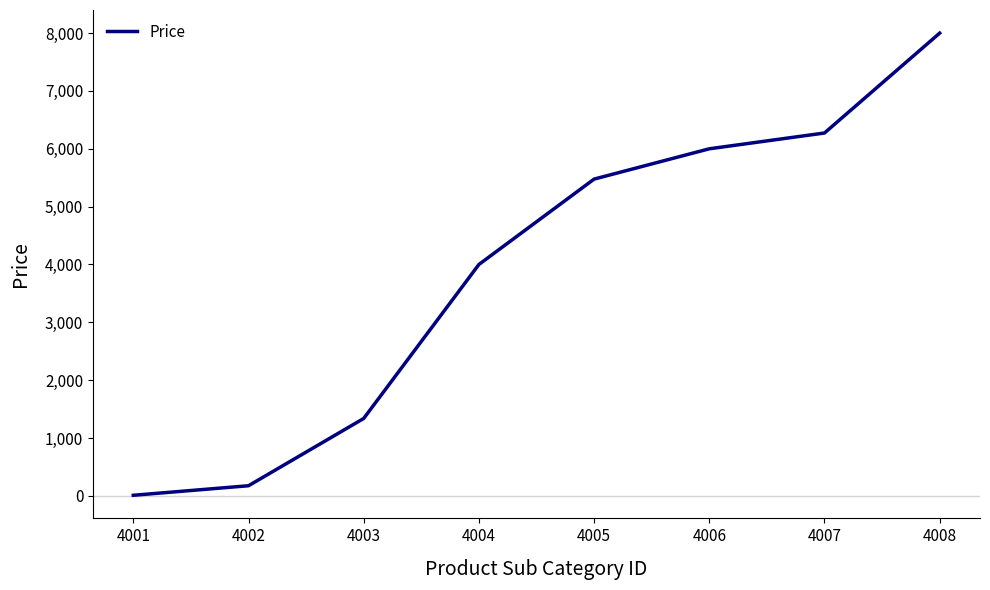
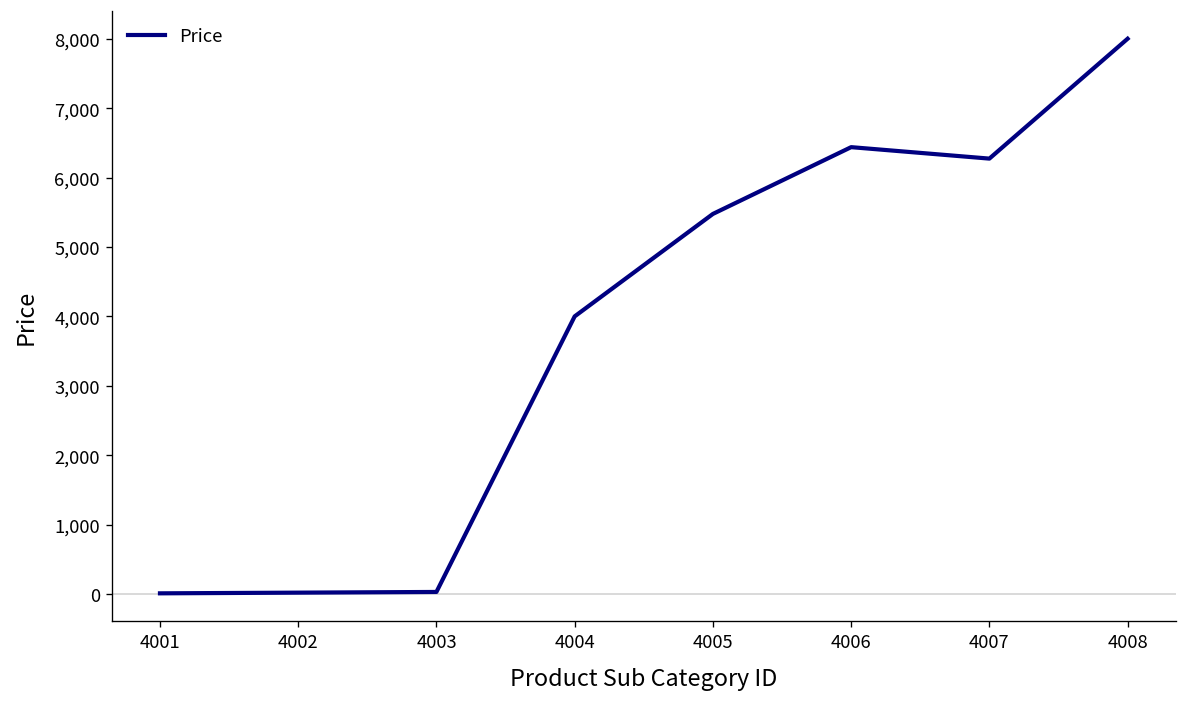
  {
    "4001": "0",
-   "4002": "200",
-   "4003": "1,300",
+   "4002": "0",
+   "4003": "0",
    "4004": "4,000",
    "4005": "5,500",
-   "4006": "6,000",
+   "4006": "6,400",
    "4007": "6,300",
    "4008": "8,000"
  }
